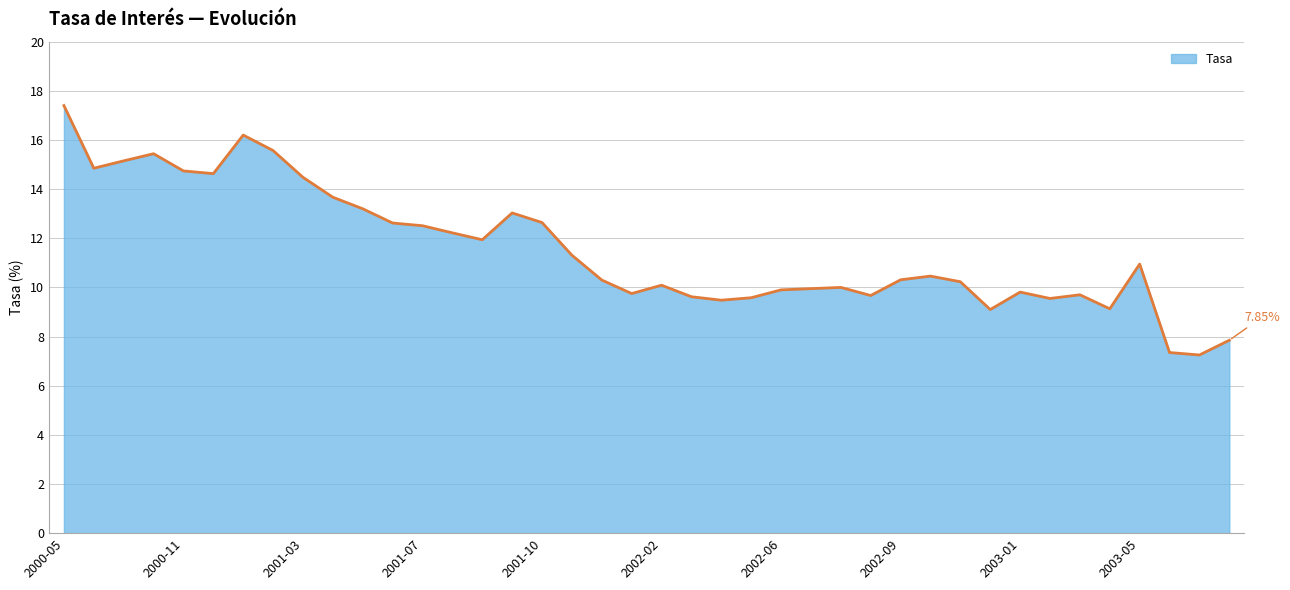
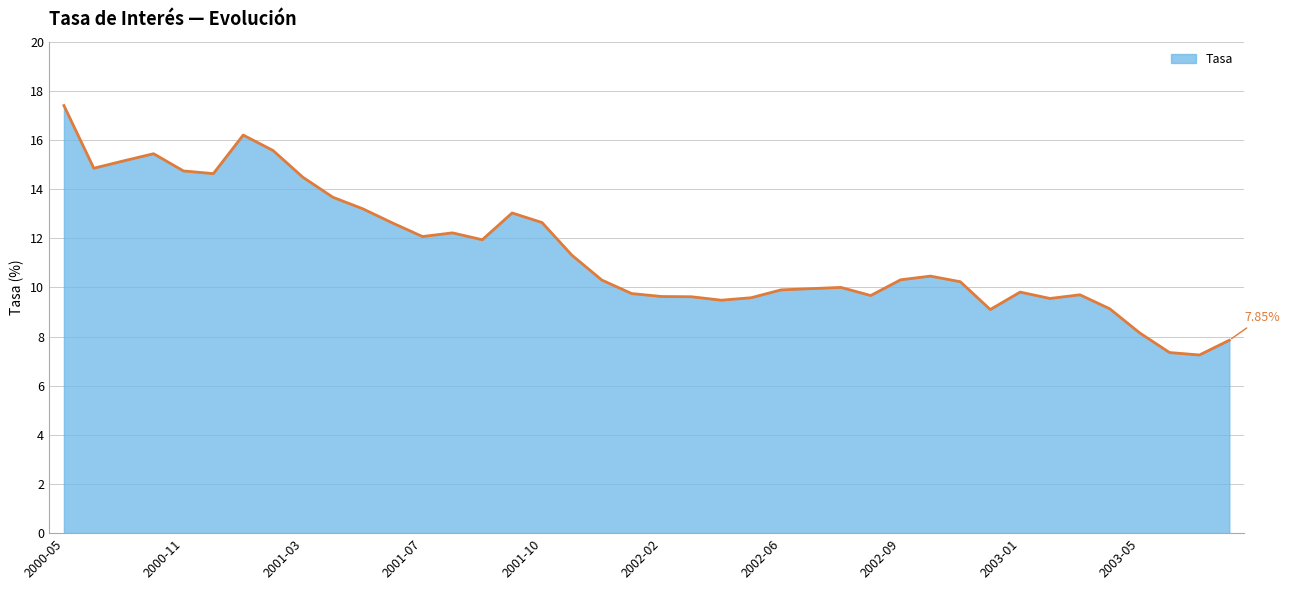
  {
    "2000-05": 17.4,
    "2000-11": 14.7,
    "2001-03": 14.5,
-   "2001-07": 12.5,
+   "2001-07": 12.1,
    "2001-10": 12.6,
-   "2002-02": 10.1,
+   "2002-02": 9.6,
    "2002-06": 9.9,
    "2002-09": 10.3,
    "2003-01": 9.8,
-   "2003-05": 11.0
+   "2003-05": 8.2
  }
